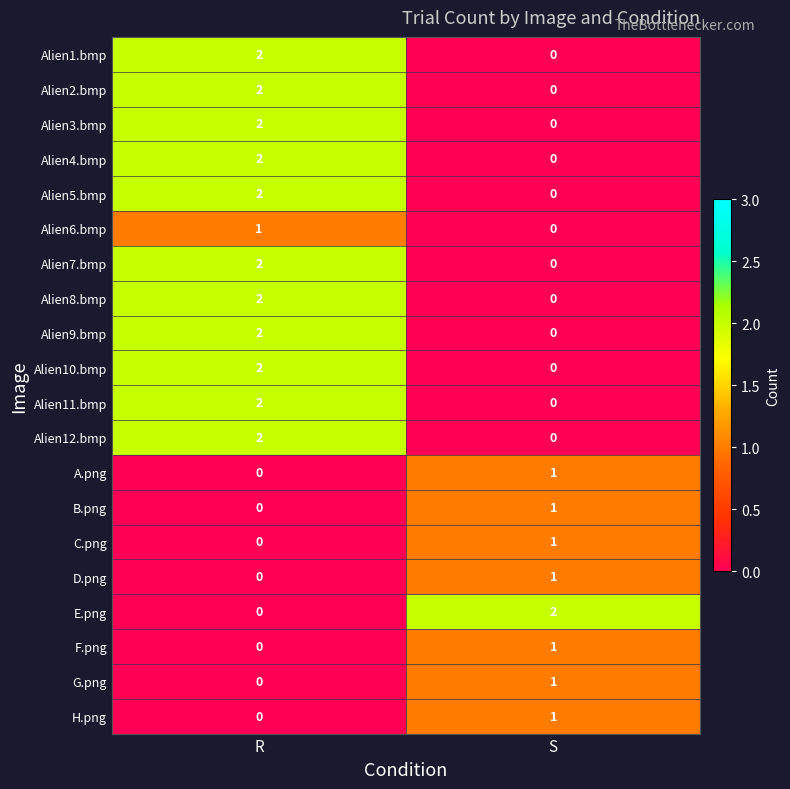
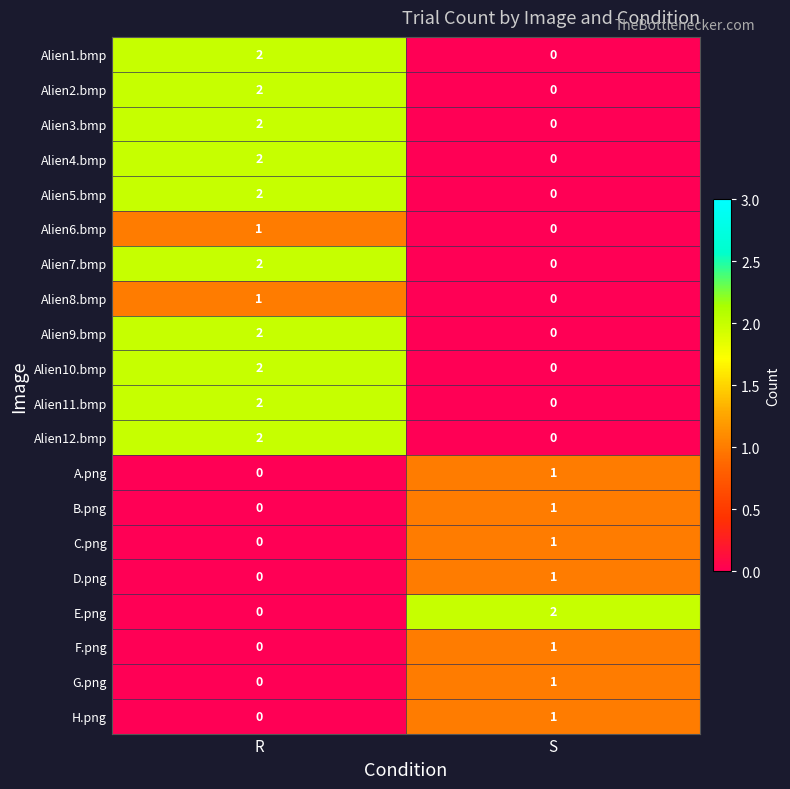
  {
    "Alien1.bmp": {
      "R": 2,
      "S": 0
    },
    "Alien2.bmp": {
      "R": 2,
      "S": 0
    },
    "Alien3.bmp": {
      "R": 2,
      "S": 0
    },
    "Alien4.bmp": {
      "R": 2,
      "S": 0
    },
    "Alien5.bmp": {
      "R": 2,
      "S": 0
    },
    "Alien6.bmp": {
      "R": 1,
      "S": 0
    },
    "Alien7.bmp": {
      "R": 2,
      "S": 0
    },
    "Alien8.bmp": {
-     "R": 2,
+     "R": 1,
      "S": 0
    },
    "Alien9.bmp": {
      "R": 2,
      "S": 0
    },
    "Alien10.bmp": {
      "R": 2,
      "S": 0
    },
    "Alien11.bmp": {
      "R": 2,
      "S": 0
    },
    "Alien12.bmp": {
      "R": 2,
      "S": 0
    },
    "A.png": {
      "R": 0,
      "S": 1
    },
    "B.png": {
      "R": 0,
      "S": 1
    },
    "C.png": {
      "R": 0,
      "S": 1
    },
    "D.png": {
      "R": 0,
      "S": 1
    },
    "E.png": {
      "R": 0,
      "S": 2
    },
    "F.png": {
      "R": 0,
      "S": 1
    },
    "G.png": {
      "R": 0,
      "S": 1
    },
    "H.png": {
      "R": 0,
      "S": 1
    }
  }
